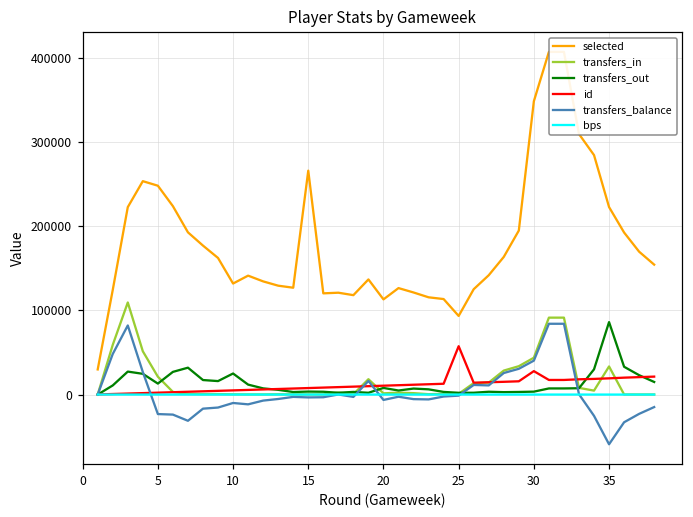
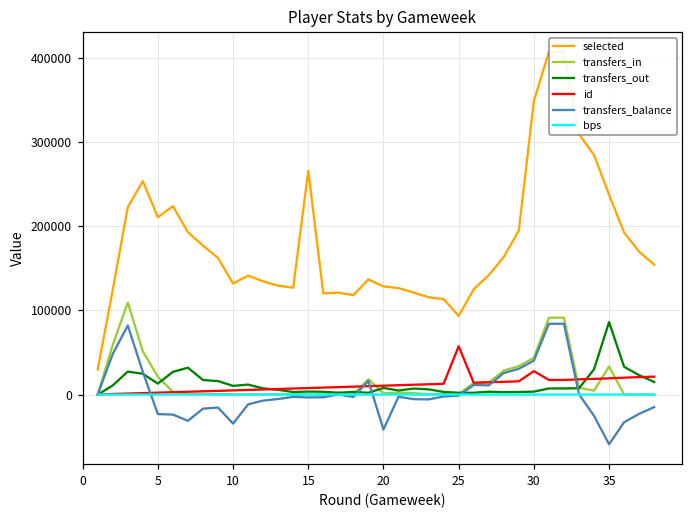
  {
    "selected": {
-     "5": 250000,
+     "5": 210000,
      "10": 130000,
      "15": 270000,
-     "20": 110000,
+     "20": 130000,
      "25": 90000,
      "30": 350000,
-     "35": 220000
+     "35": 240000
    },
    "transfers_in": {
      "5": 20000,
      "30": 40000,
      "35": 30000
    },
    "transfers_out": {
      "5": 10000,
-     "10": 30000,
+     "10": 10000,
      "15": 0,
      "30": 0,
      "35": 90000
    },
    "id": {
      "10": 0,
      "15": 10000,
      "25": 60000,
      "30": 30000,
      "35": 20000
    },
    "transfers_balance": {
      "5": -20000,
-     "10": -10000,
+     "10": -30000,
      "15": 0,
-     "20": -10000,
+     "20": -40000,
      "30": 40000,
      "35": -60000
    },
    "bps": {
      "30": 0,
      "35": 0
    }
  }
